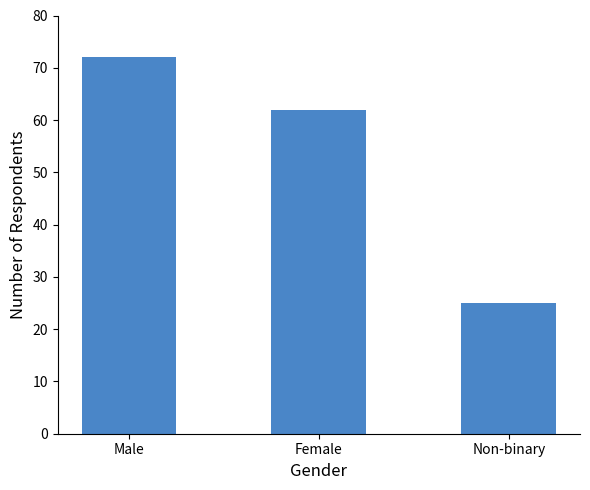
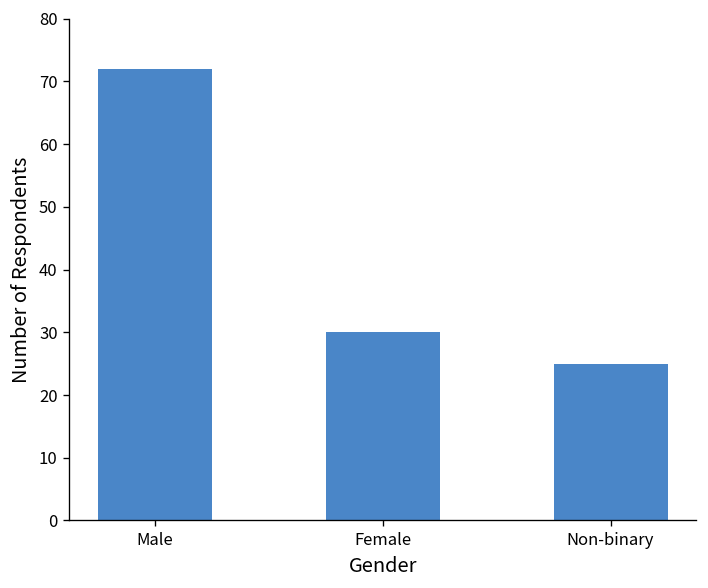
  {
    "Male": 72,
-   "Female": 62,
+   "Female": 30,
    "Non-binary": 25
  }
